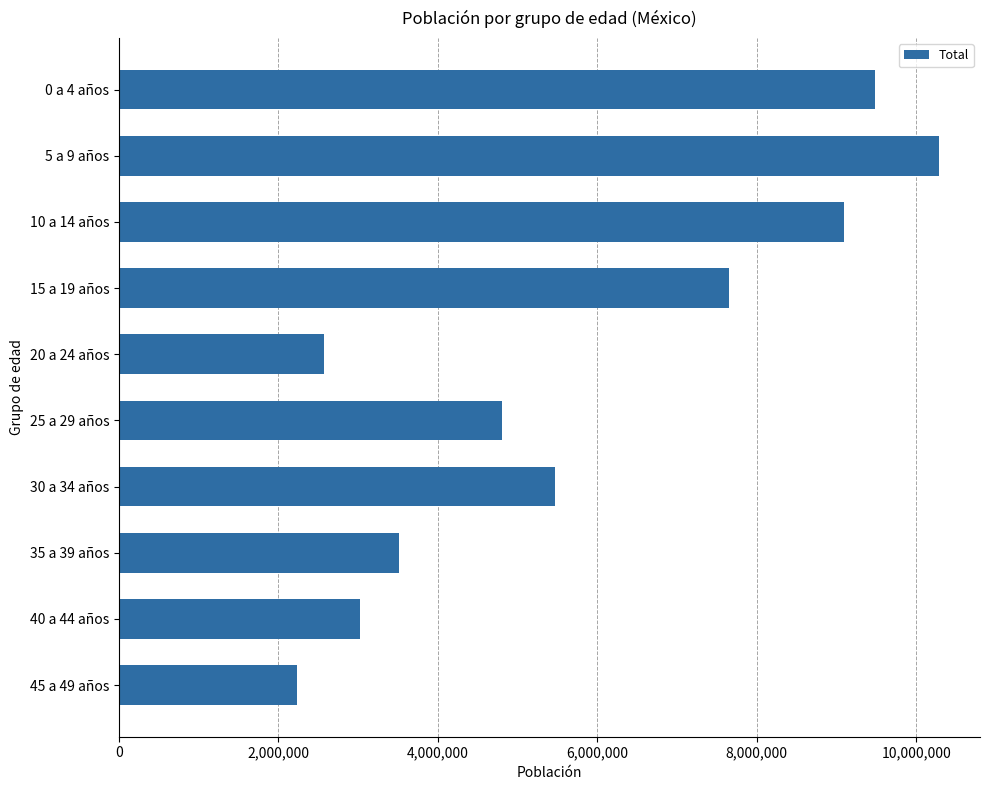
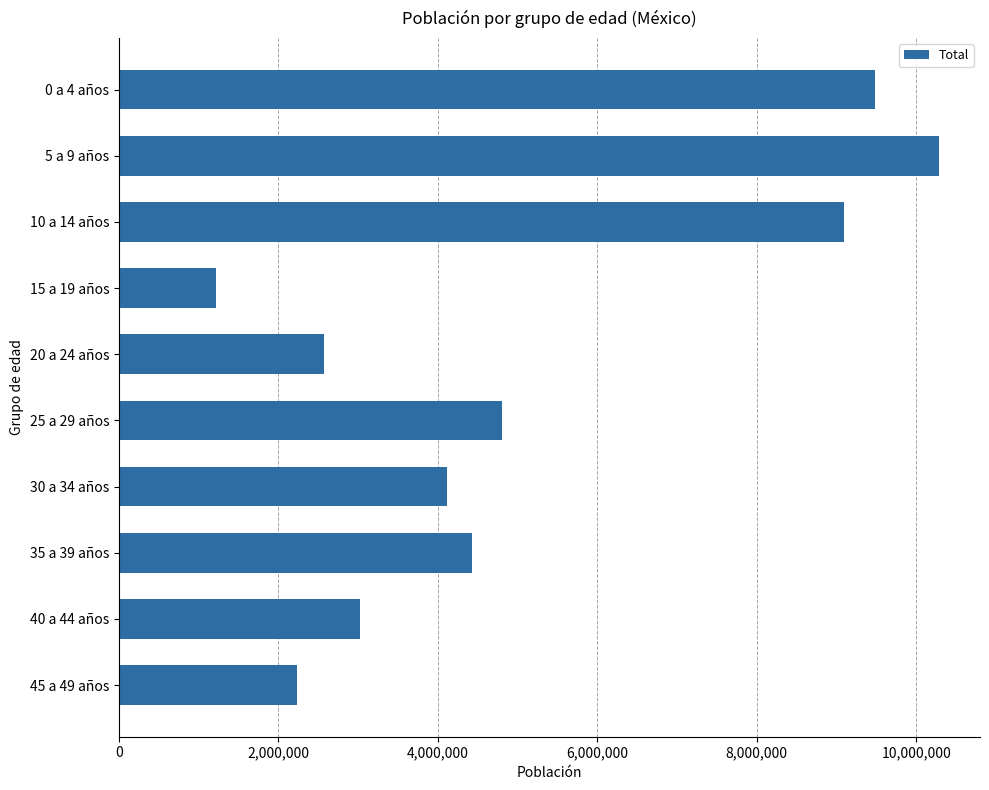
  {
    "0 a 4 años": "9,500,000",
    "5 a 9 años": "10,300,000",
    "10 a 14 años": "9,100,000",
-   "15 a 19 años": "7,700,000",
+   "15 a 19 años": "1,200,000",
    "20 a 24 años": "2,600,000",
    "25 a 29 años": "4,800,000",
-   "30 a 34 años": "5,500,000",
-   "35 a 39 años": "3,500,000",
+   "30 a 34 años": "4,100,000",
+   "35 a 39 años": "4,400,000",
    "40 a 44 años": "3,000,000",
    "45 a 49 años": "2,200,000"
  }
